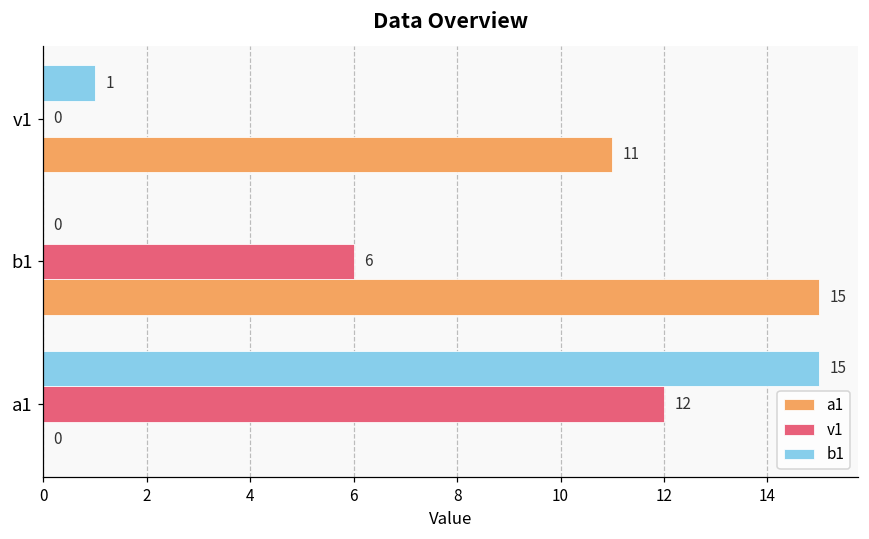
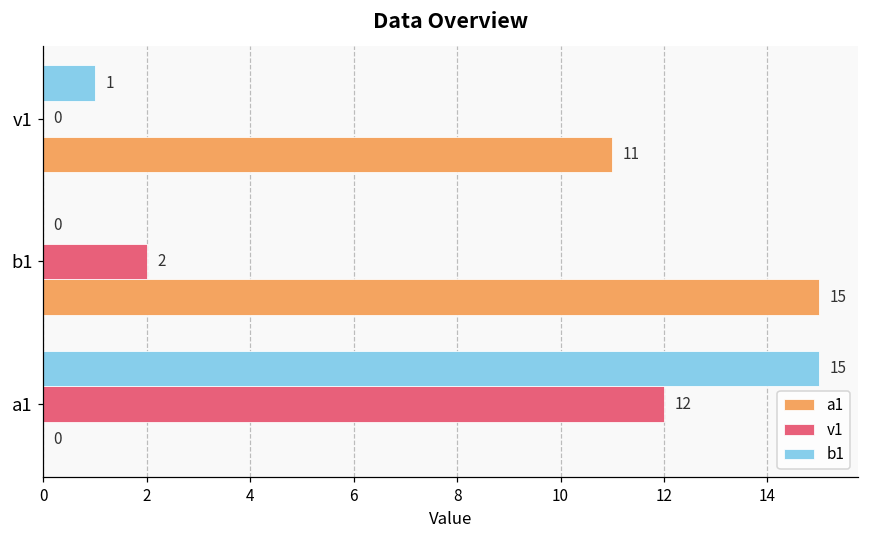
  {
    "a1": {
      "v1": 11,
      "b1": 15,
      "a1": 0
    },
    "v1": {
      "v1": 0,
-     "b1": 6,
+     "b1": 2,
      "a1": 12
    },
    "b1": {
      "v1": 1,
      "b1": 0,
      "a1": 15
    }
  }
